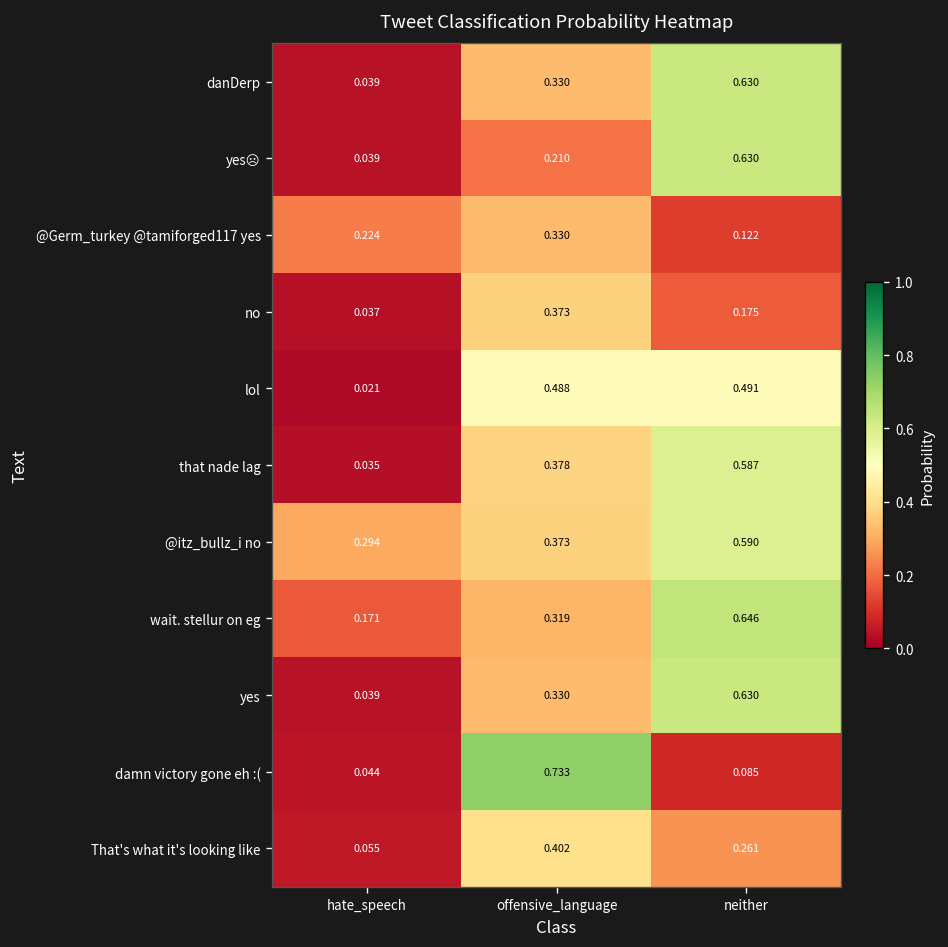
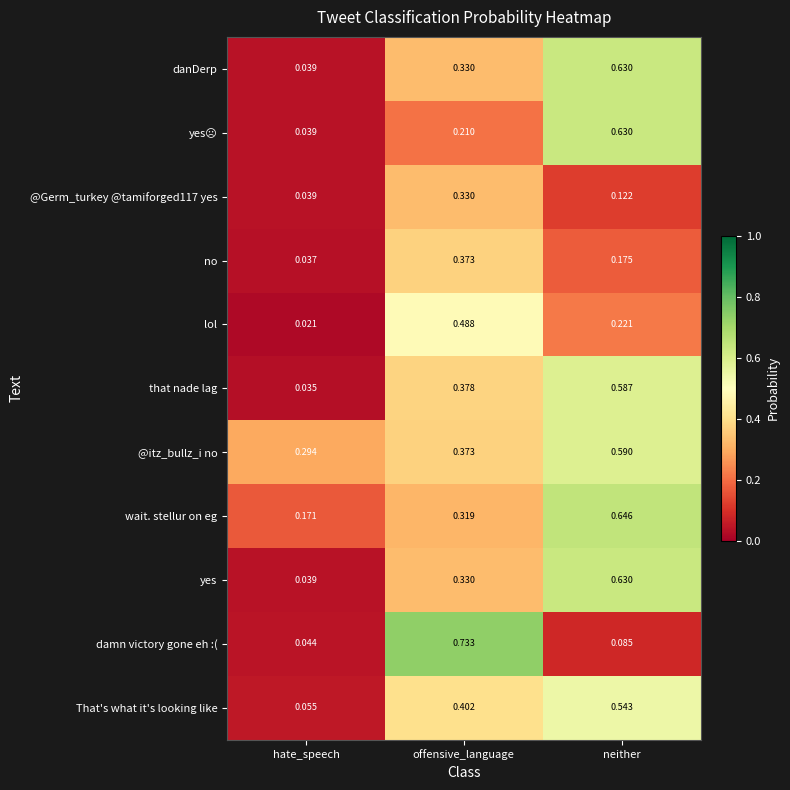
  {
    "danDerp": {
      "hate_speech": 0.039,
      "offensive_language": 0.330,
      "neither": 0.630
    },
    "yes☹": {
      "hate_speech": 0.039,
      "offensive_language": 0.210,
      "neither": 0.630
    },
    "@Germ_turkey @tamiforged117 yes": {
-     "hate_speech": 0.224,
+     "hate_speech": 0.039,
      "offensive_language": 0.330,
      "neither": 0.122
    },
    "no": {
      "hate_speech": 0.037,
      "offensive_language": 0.373,
      "neither": 0.175
    },
    "lol": {
      "hate_speech": 0.021,
      "offensive_language": 0.488,
-     "neither": 0.491
+     "neither": 0.221
    },
    "that nade lag": {
      "hate_speech": 0.035,
      "offensive_language": 0.378,
      "neither": 0.587
    },
    "@itz_bullz_i no": {
      "hate_speech": 0.294,
      "offensive_language": 0.373,
      "neither": 0.590
    },
    "wait. stellur on eg": {
      "hate_speech": 0.171,
      "offensive_language": 0.319,
      "neither": 0.646
    },
    "yes": {
      "hate_speech": 0.039,
      "offensive_language": 0.330,
      "neither": 0.630
    },
    "damn victory gone eh :(": {
      "hate_speech": 0.044,
      "offensive_language": 0.733,
      "neither": 0.085
    },
    "That's what it's looking like": {
      "hate_speech": 0.055,
      "offensive_language": 0.402,
-     "neither": 0.261
+     "neither": 0.543
    }
  }
